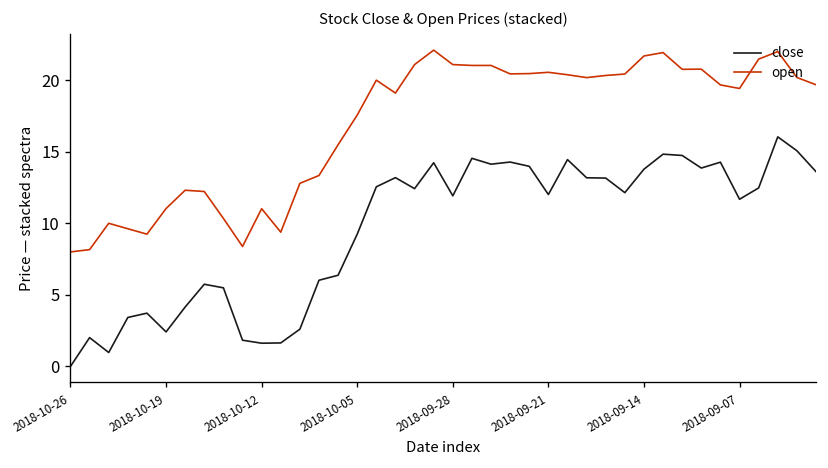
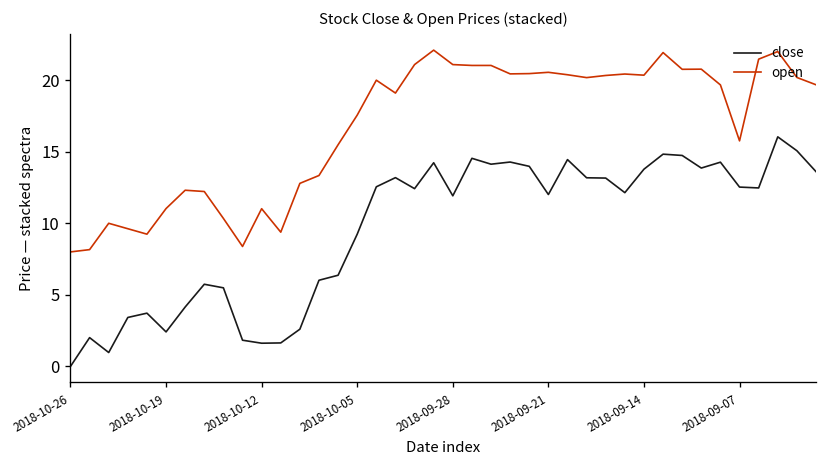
  {
    "close": {
      "2018-10-26": 0.0,
      "2018-10-19": 2.4,
      "2018-10-12": 1.6,
      "2018-10-05": 9.2,
      "2018-09-28": 11.9,
      "2018-09-21": 12.0,
      "2018-09-14": 13.8,
-     "2018-09-07": 11.7
+     "2018-09-07": 12.5
    },
    "open": {
      "2018-10-26": 8.0,
      "2018-10-19": 11.0,
      "2018-10-12": 11.0,
      "2018-10-05": 17.6,
      "2018-09-28": 21.1,
      "2018-09-21": 20.5,
-     "2018-09-14": 21.7,
-     "2018-09-07": 19.4
+     "2018-09-14": 20.4,
+     "2018-09-07": 15.8
    }
  }
